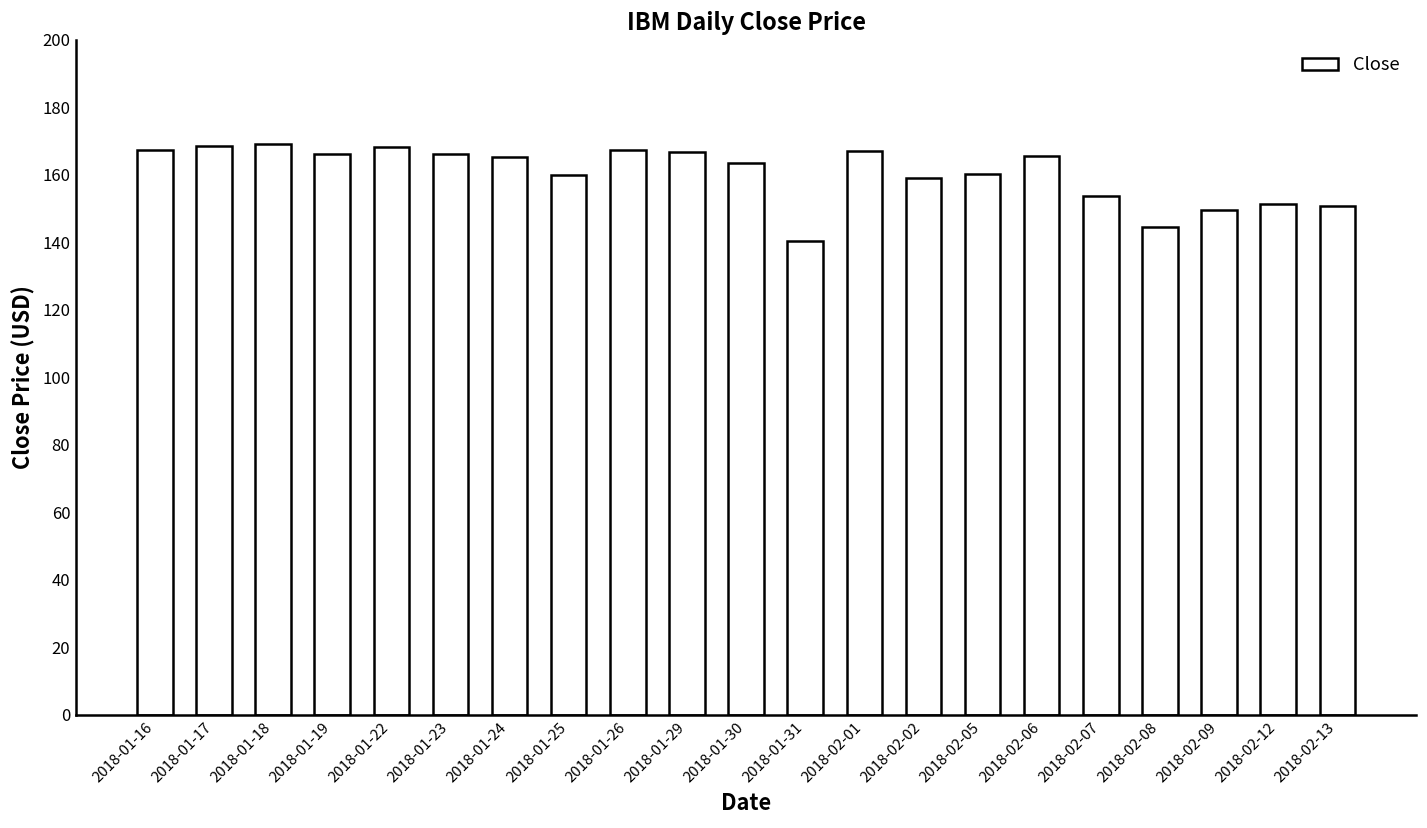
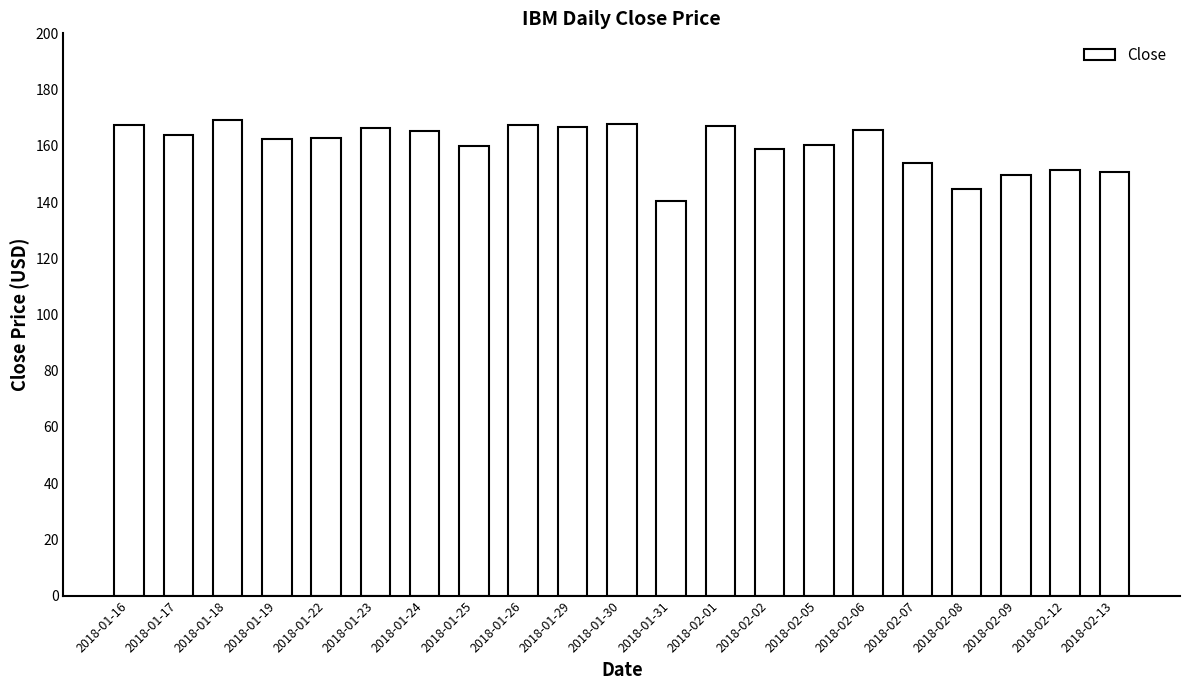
  {
    "2018-01-16": 167,
-   "2018-01-17": 169,
+   "2018-01-17": 164,
    "2018-01-18": 169,
-   "2018-01-19": 166,
-   "2018-01-22": 168,
+   "2018-01-19": 162,
+   "2018-01-22": 163,
    "2018-01-23": 166,
    "2018-01-24": 165,
    "2018-01-25": 160,
    "2018-01-26": 167,
    "2018-01-29": 167,
-   "2018-01-30": 164,
+   "2018-01-30": 168,
    "2018-01-31": 140,
    "2018-02-01": 167,
    "2018-02-02": 159,
    "2018-02-05": 160,
    "2018-02-06": 166,
    "2018-02-07": 154,
    "2018-02-08": 145,
    "2018-02-09": 150,
    "2018-02-12": 151,
    "2018-02-13": 151
  }
